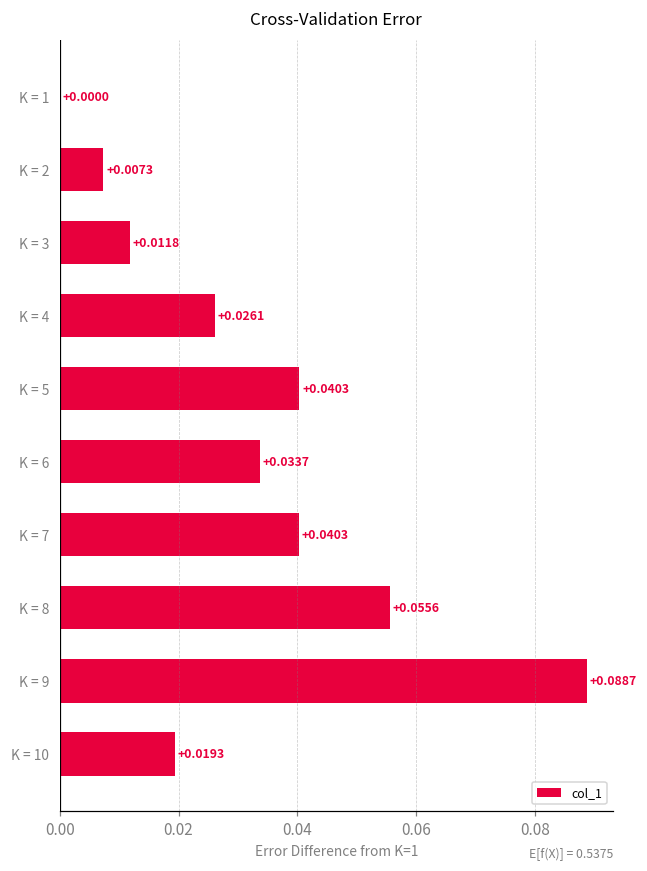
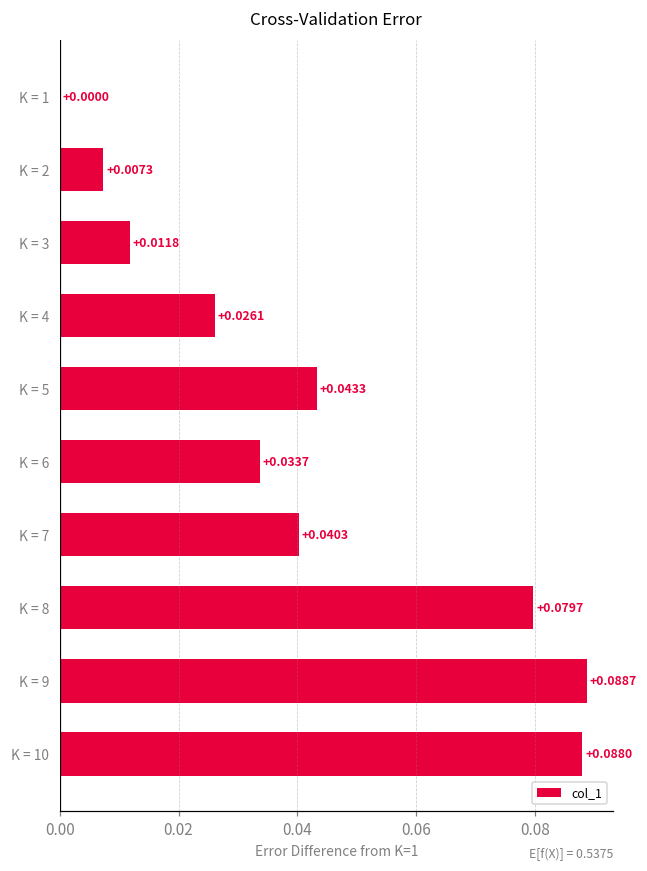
  {
    "K = 1": "+0.0000",
    "K = 2": "+0.0073",
    "K = 3": "+0.0118",
    "K = 4": "+0.0261",
-   "K = 5": "+0.0403",
+   "K = 5": "+0.0433",
    "K = 6": "+0.0337",
    "K = 7": "+0.0403",
-   "K = 8": "+0.0556",
+   "K = 8": "+0.0797",
    "K = 9": "+0.0887",
-   "K = 10": "+0.0193"
+   "K = 10": "+0.0880"
  }
